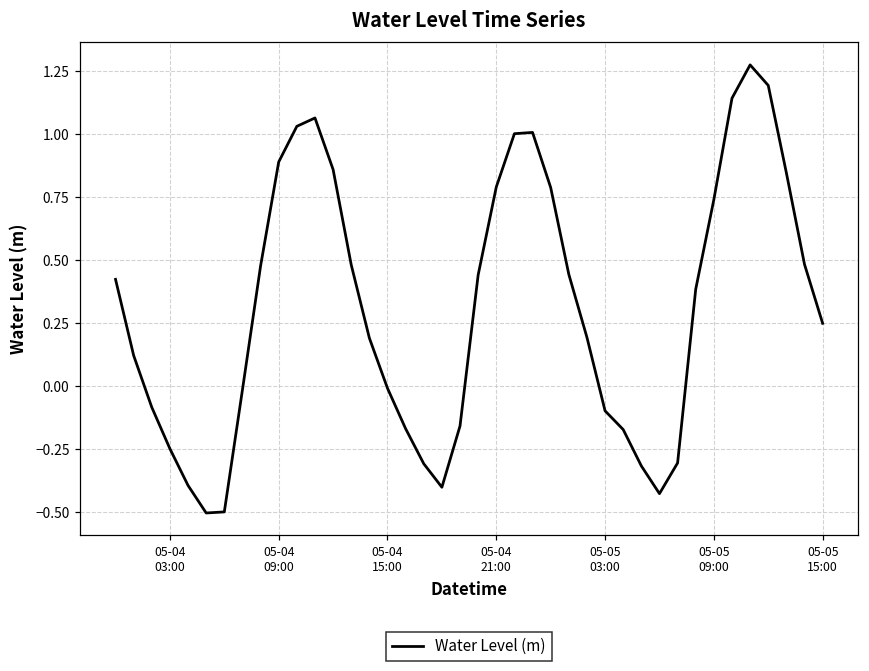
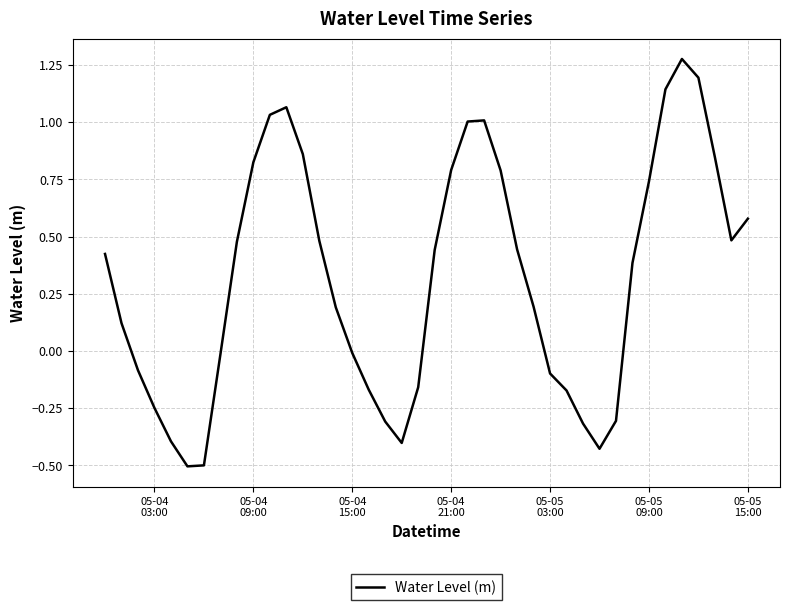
  {
    "05-04 03:00": -0.25,
-   "05-04 09:00": 0.89,
+   "05-04 09:00": 0.82,
    "05-04 15:00": -0.01,
    "05-04 21:00": 0.79,
    "05-05 03:00": -0.10,
    "05-05 09:00": 0.74,
-   "05-05 15:00": 0.25
+   "05-05 15:00": 0.58
  }
